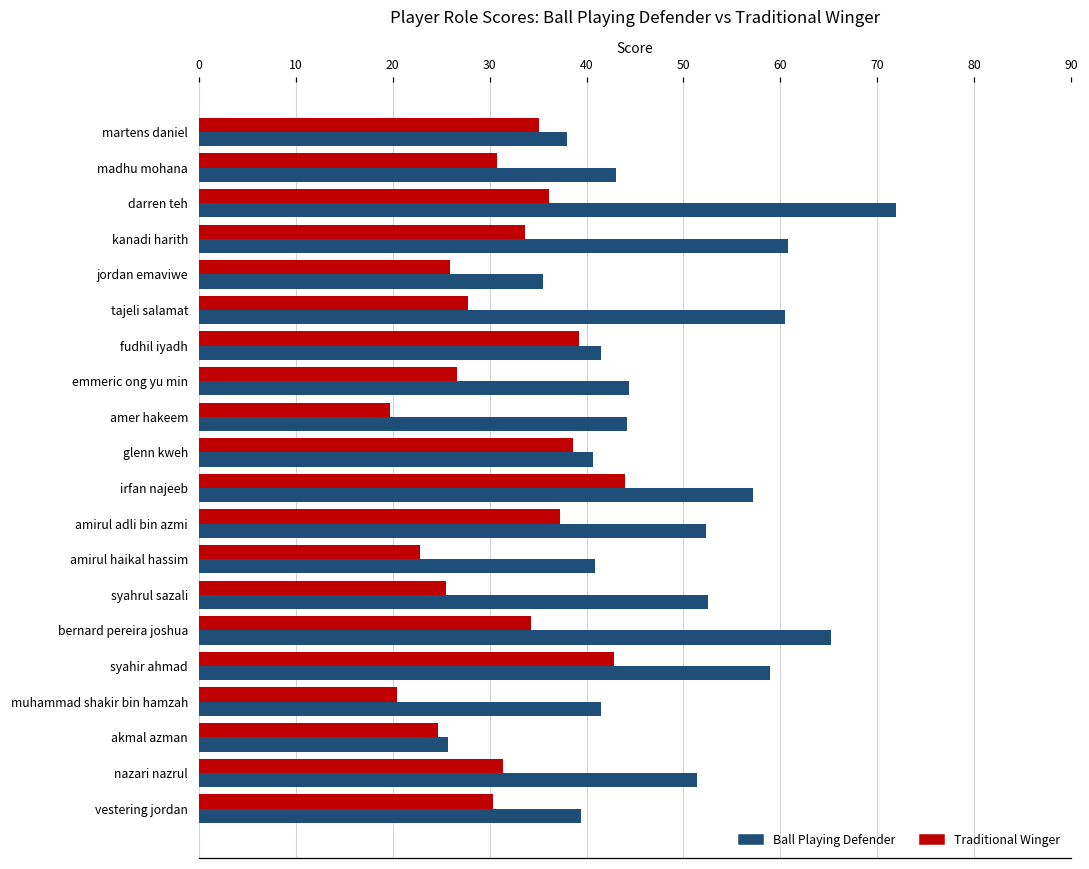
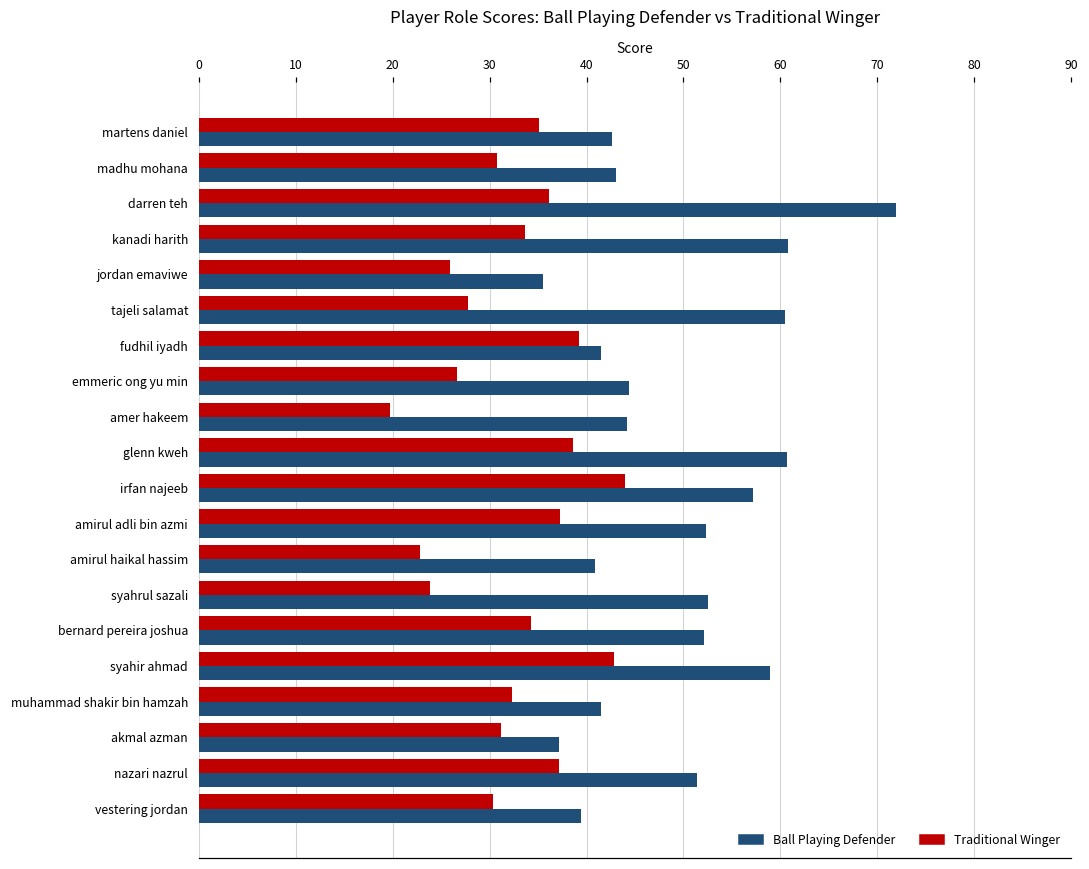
  {
    "Ball Playing Defender": {
-     "martens daniel": 38,
+     "martens daniel": 43,
      "madhu mohana": 43,
      "darren teh": 72,
      "kanadi harith": 61,
      "jordan emaviwe": 35,
      "tajeli salamat": 60,
      "fudhil iyadh": 42,
      "emmeric ong yu min": 44,
      "amer hakeem": 44,
-     "glenn kweh": 41,
+     "glenn kweh": 61,
      "irfan najeeb": 57,
      "amirul adli bin azmi": 52,
      "amirul haikal hassim": 41,
      "syahrul sazali": 53,
-     "bernard pereira joshua": 65,
+     "bernard pereira joshua": 52,
      "syahir ahmad": 59,
      "muhammad shakir bin hamzah": 42,
-     "akmal azman": 26,
+     "akmal azman": 37,
      "nazari nazrul": 51,
      "vestering jordan": 39
    },
    "Traditional Winger": {
      "martens daniel": 35,
      "madhu mohana": 31,
      "darren teh": 36,
      "kanadi harith": 34,
      "jordan emaviwe": 26,
      "tajeli salamat": 28,
      "fudhil iyadh": 39,
      "emmeric ong yu min": 27,
      "amer hakeem": 20,
      "glenn kweh": 39,
      "irfan najeeb": 44,
      "amirul adli bin azmi": 37,
      "amirul haikal hassim": 23,
-     "syahrul sazali": 26,
+     "syahrul sazali": 24,
      "bernard pereira joshua": 34,
      "syahir ahmad": 43,
-     "muhammad shakir bin hamzah": 20,
-     "akmal azman": 25,
-     "nazari nazrul": 31,
+     "muhammad shakir bin hamzah": 32,
+     "akmal azman": 31,
+     "nazari nazrul": 37,
      "vestering jordan": 30
    }
  }
